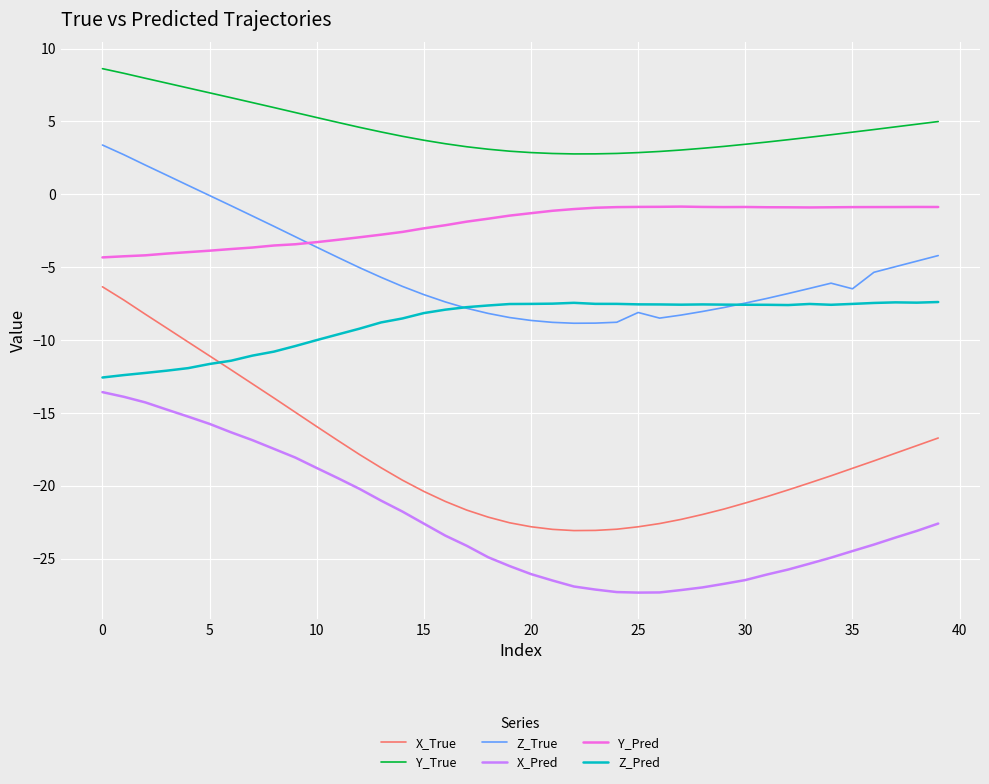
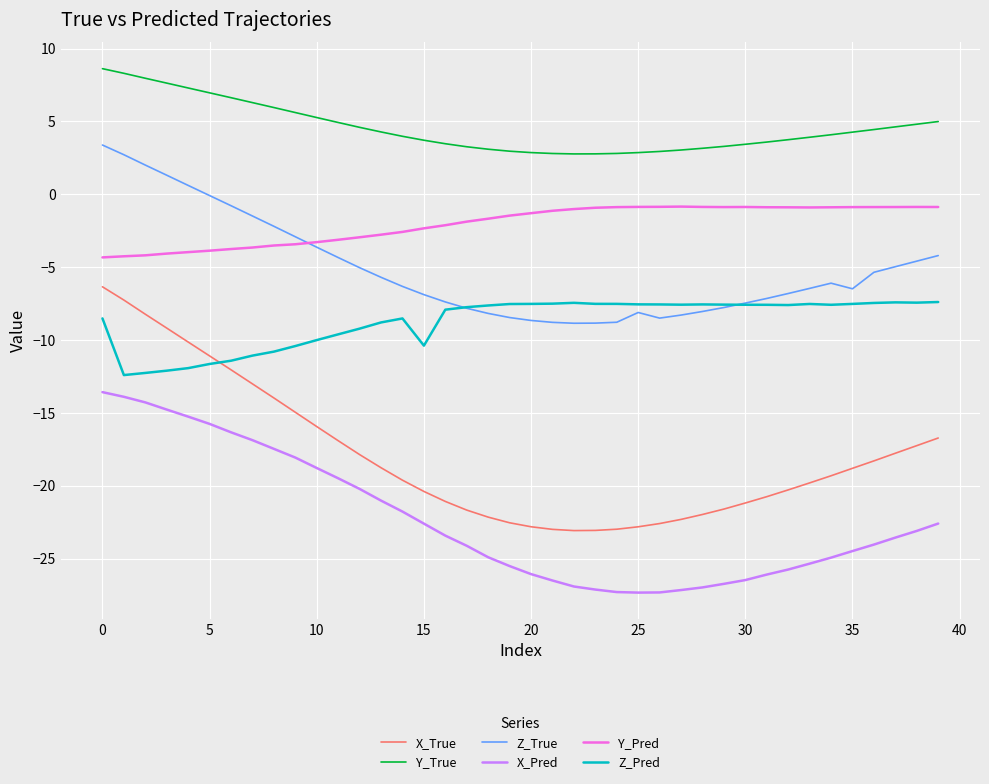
  {
    "X_True": {
      "0": -6.3,
      "5": -11.1,
      "10": -15.9,
      "15": -20.4,
      "20": -22.8,
      "25": -22.8,
      "30": -21.2,
      "35": -18.8
    },
    "Y_True": {
      "0": 8.6,
      "5": 7.0,
      "10": 5.3,
      "15": 3.7,
      "20": 2.9,
      "25": 2.9,
      "30": 3.4,
      "35": 4.3
    },
    "Z_True": {
      "0": 3.4,
      "5": -0.1,
      "10": -3.6,
      "15": -6.9,
      "20": -8.7,
      "25": -8.1,
      "35": -6.5
    },
    "Z_Pred": {
-     "0": -12.6,
+     "0": -8.5,
      "5": -11.6,
      "10": -10.0,
-     "15": -8.2,
+     "15": -10.4,
      "20": -7.5,
      "25": -7.6,
      "35": -7.5
    }
  }
